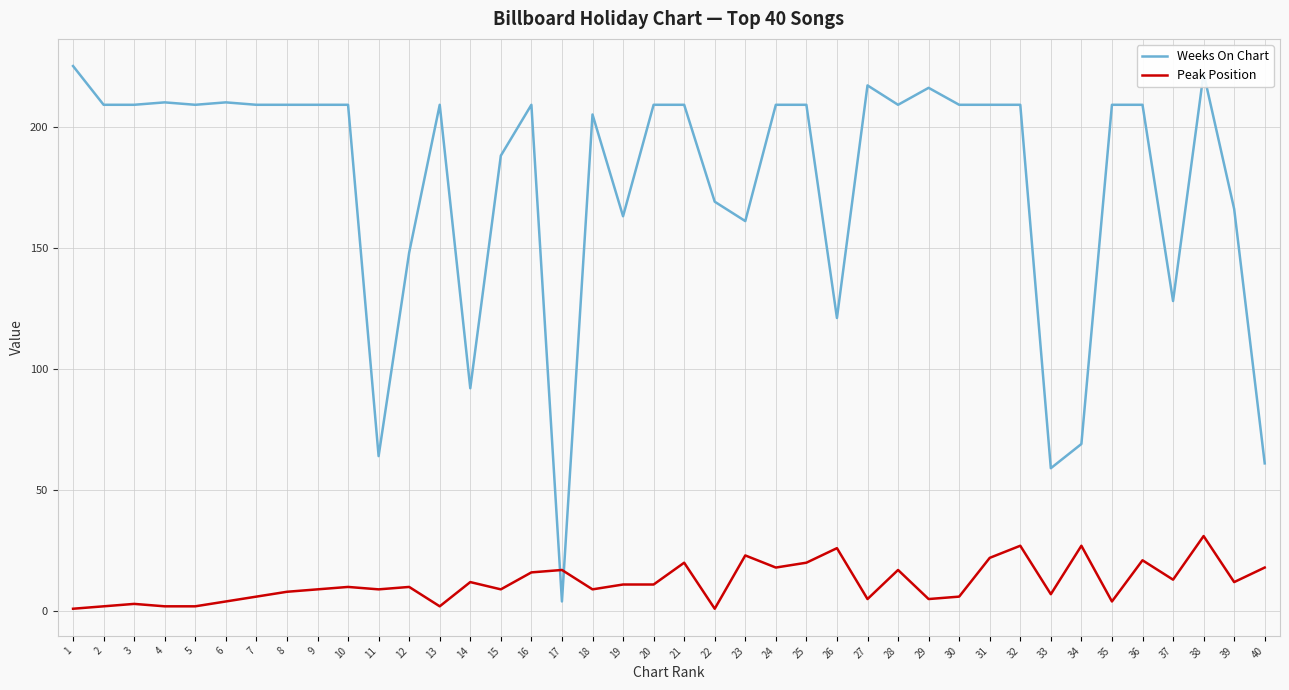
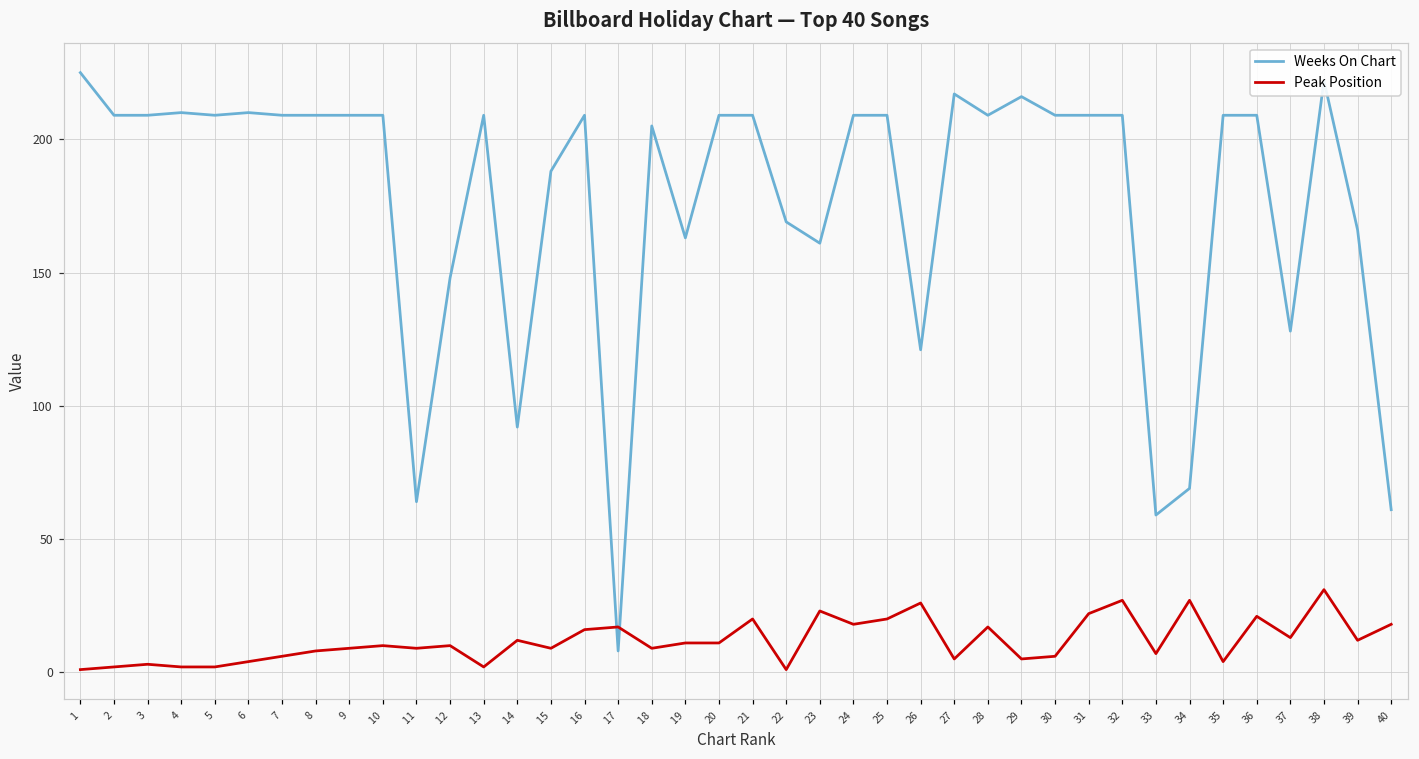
  {
    "Weeks On Chart": {
      "1": 225,
      "2": 209,
      "3": 209,
      "4": 210,
      "5": 209,
      "6": 210,
      "7": 209,
      "8": 209,
      "9": 209,
      "10": 209,
      "11": 64,
      "12": 148,
      "13": 209,
      "14": 92,
      "15": 188,
      "16": 209,
-     "17": 4,
+     "17": 8,
      "18": 205,
      "19": 163,
      "20": 209,
      "21": 209,
      "22": 169,
      "23": 161,
      "24": 209,
      "25": 209,
      "26": 121,
      "27": 217,
      "28": 209,
      "29": 216,
      "30": 209,
      "31": 209,
      "32": 209,
      "33": 59,
      "34": 69,
      "35": 209,
      "36": 209,
      "37": 128,
      "39": 166,
      "40": 61
    },
    "Peak Position": {
      "1": 1,
      "2": 2,
      "3": 3,
      "4": 2,
      "5": 2,
      "6": 4,
      "7": 6,
      "8": 8,
      "9": 9,
      "10": 10,
      "11": 9,
      "12": 10,
      "13": 2,
      "14": 12,
      "15": 9,
      "16": 16,
      "17": 17,
      "18": 9,
      "19": 11,
      "20": 11,
      "21": 20,
      "22": 1,
      "23": 23,
      "24": 18,
      "25": 20,
      "26": 26,
      "27": 5,
      "28": 17,
      "29": 5,
      "30": 6,
      "31": 22,
      "32": 27,
      "33": 7,
      "34": 27,
      "35": 4,
      "36": 21,
      "37": 13,
      "38": 31,
      "39": 12,
      "40": 18
    }
  }
